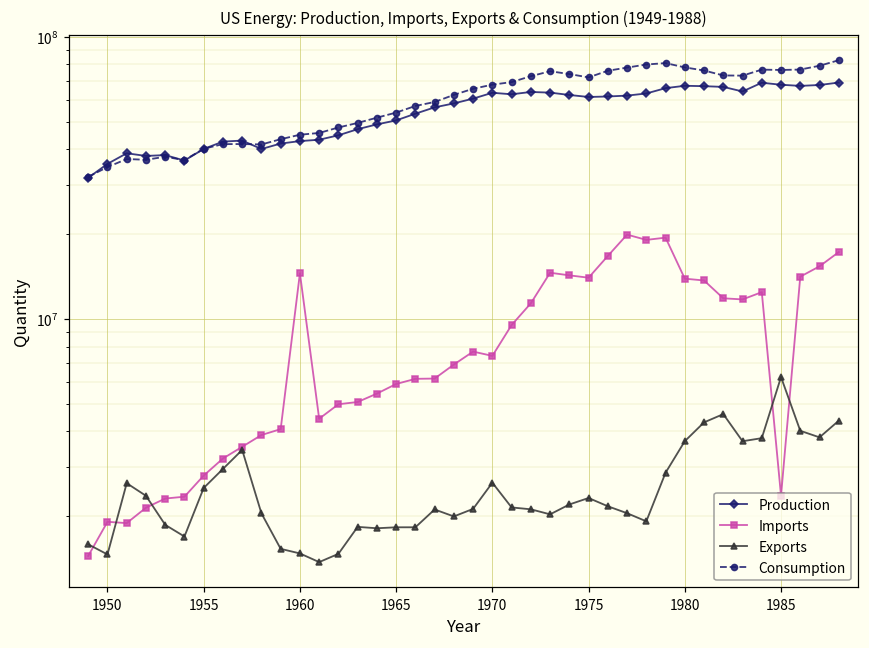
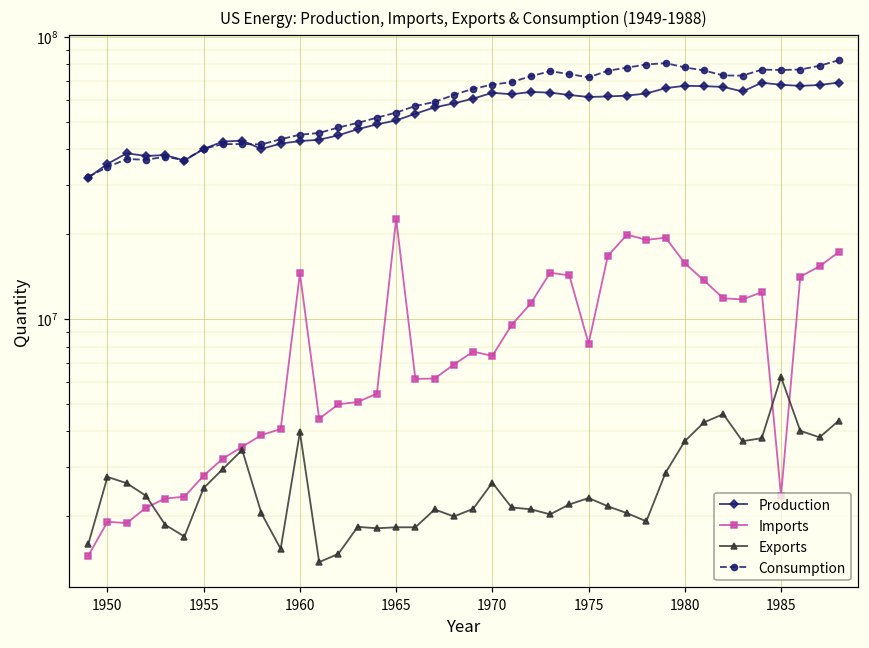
  {
    "Imports": {
      "1950": 1900000,
      "1955": 2800000,
      "1960": 15000000,
-     "1965": 5900000,
+     "1965": 23000000,
      "1970": 7400000,
-     "1975": 14000000,
-     "1980": 14000000
+     "1975": 8200000,
+     "1980": 16000000
    },
    "Exports": {
-     "1950": 1500000,
+     "1950": 2800000,
      "1955": 2500000,
-     "1960": 1500000,
+     "1960": 4000000,
      "1965": 1800000,
      "1970": 2600000,
      "1975": 2300000,
      "1980": 3700000,
      "1985": 6200000
    }
  }
